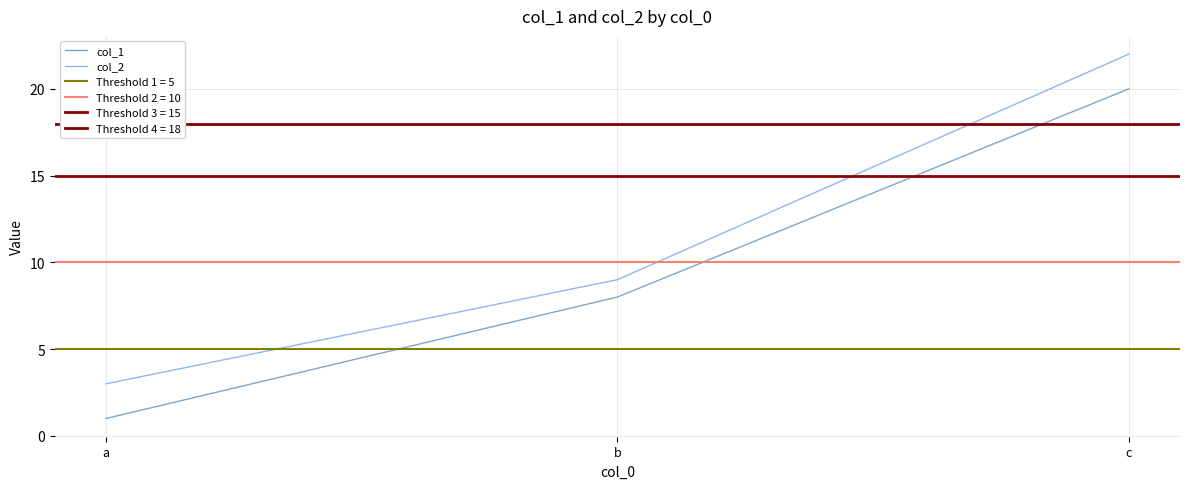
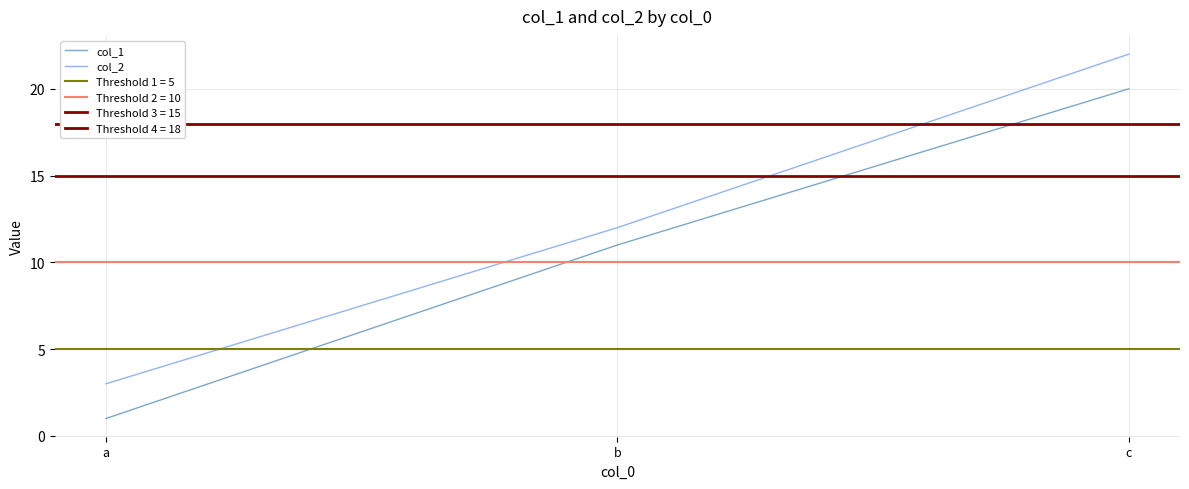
  {
    "col_1": {
      "a": 1,
-     "b": 8,
+     "b": 11,
      "c": 20
    },
    "col_2": {
      "a": 3,
-     "b": 9,
+     "b": 12,
      "c": 22
    }
  }
